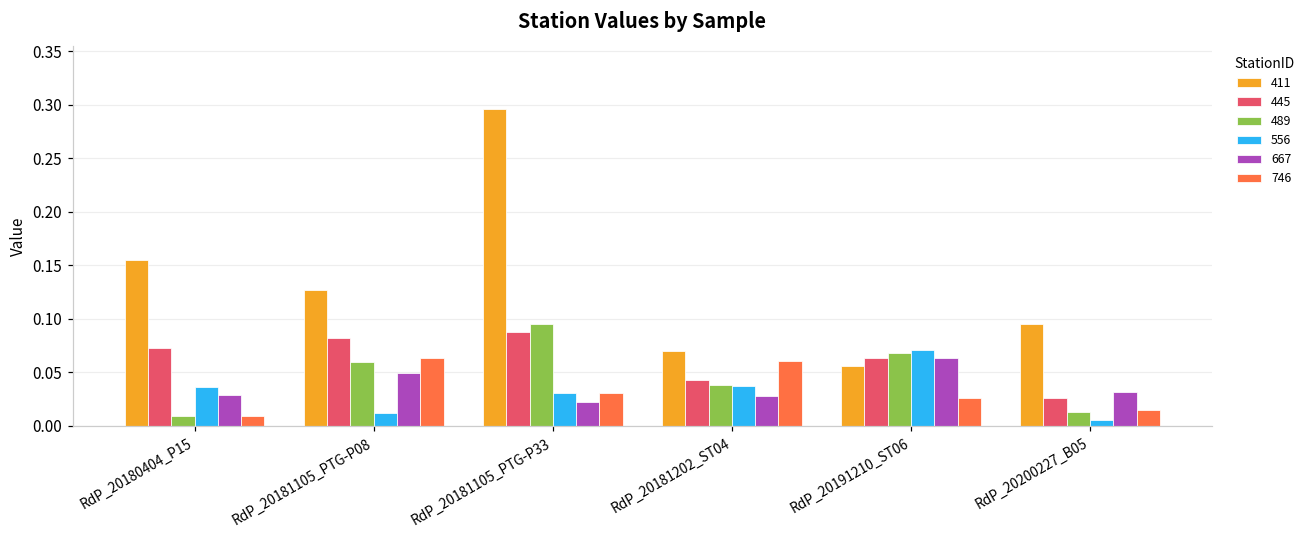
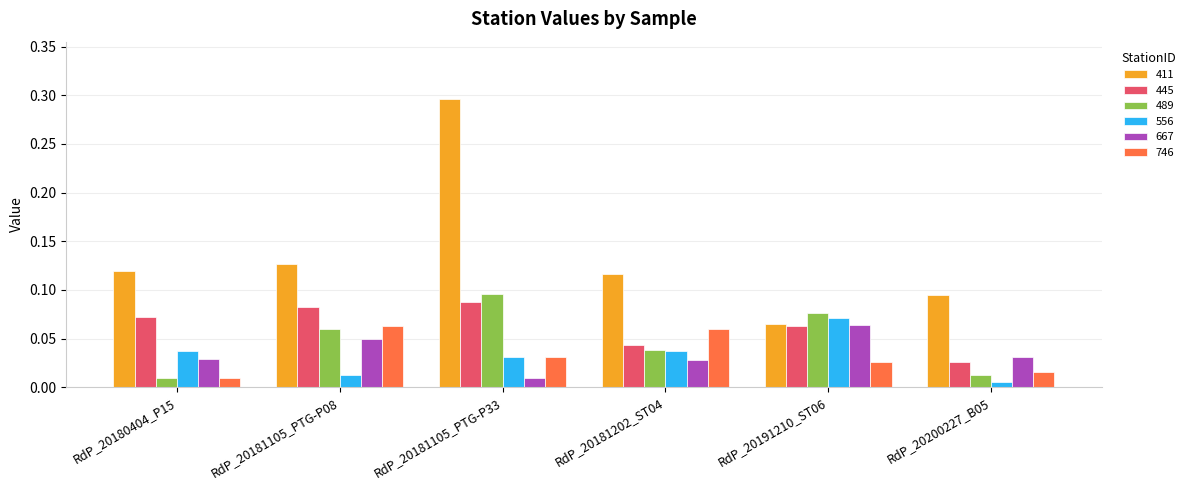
  {
    "411": {
-     "RdP_20180404_P15": 0.16,
+     "RdP_20180404_P15": 0.12,
      "RdP_20181105_PTG-P08": 0.13,
      "RdP_20181105_PTG-P33": 0.30,
-     "RdP_20181202_ST04": 0.07,
-     "RdP_20191210_ST06": 0.056,
+     "RdP_20181202_ST04": 0.12,
+     "RdP_20191210_ST06": 0.064,
      "RdP_20200227_B05": 0.09
    },
    "489": {
      "RdP_20180404_P15": 0.01,
      "RdP_20181105_PTG-P08": 0.06,
      "RdP_20181105_PTG-P33": 0.10,
      "RdP_20181202_ST04": 0.04,
-     "RdP_20191210_ST06": 0.07,
+     "RdP_20191210_ST06": 0.08,
      "RdP_20200227_B05": 0.01
    },
    "556": {
      "RdP_20180404_P15": 0.04,
      "RdP_20181105_PTG-P08": 0.01,
      "RdP_20181105_PTG-P33": 0.03,
      "RdP_20181202_ST04": 0.04,
      "RdP_20191210_ST06": 0.07,
      "RdP_20200227_B05": 0.01
    },
    "667": {
      "RdP_20180404_P15": 0.03,
      "RdP_20181105_PTG-P08": 0.05,
-     "RdP_20181105_PTG-P33": 0.02,
+     "RdP_20181105_PTG-P33": 0.01,
      "RdP_20181202_ST04": 0.03,
      "RdP_20191210_ST06": 0.06,
      "RdP_20200227_B05": 0.03
    }
  }
